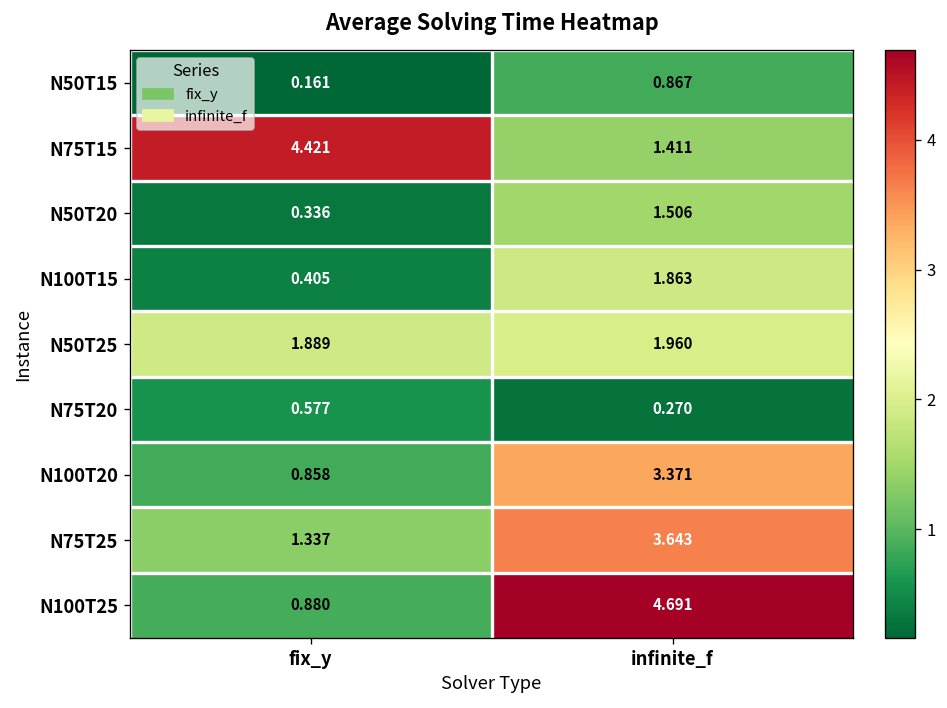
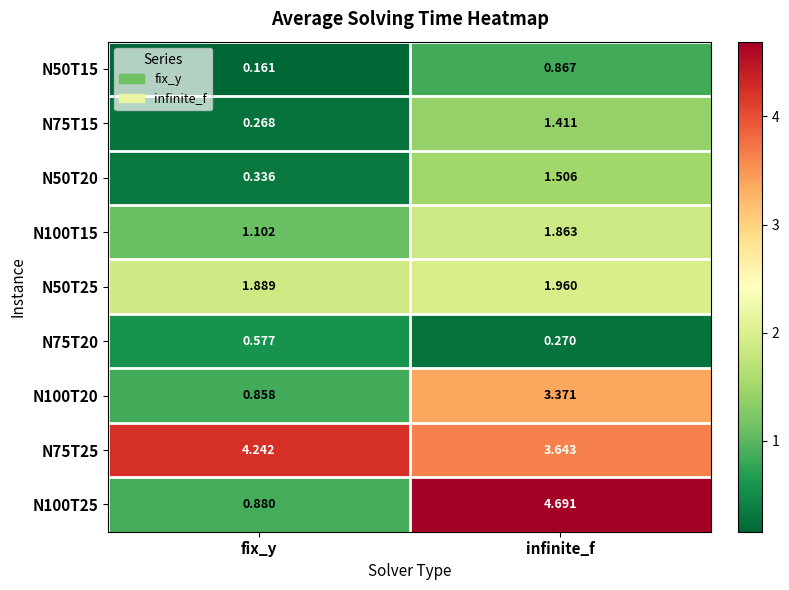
  {
    "N50T15": {
      "fix_y": 0.161,
      "infinite_f": 0.867
    },
    "N75T15": {
-     "fix_y": 4.421,
+     "fix_y": 0.268,
      "infinite_f": 1.411
    },
    "N50T20": {
      "fix_y": 0.336,
      "infinite_f": 1.506
    },
    "N100T15": {
-     "fix_y": 0.405,
+     "fix_y": 1.102,
      "infinite_f": 1.863
    },
    "N50T25": {
      "fix_y": 1.889,
      "infinite_f": 1.960
    },
    "N75T20": {
      "fix_y": 0.577,
      "infinite_f": 0.270
    },
    "N100T20": {
      "fix_y": 0.858,
      "infinite_f": 3.371
    },
    "N75T25": {
-     "fix_y": 1.337,
+     "fix_y": 4.242,
      "infinite_f": 3.643
    },
    "N100T25": {
      "fix_y": 0.880,
      "infinite_f": 4.691
    }
  }
